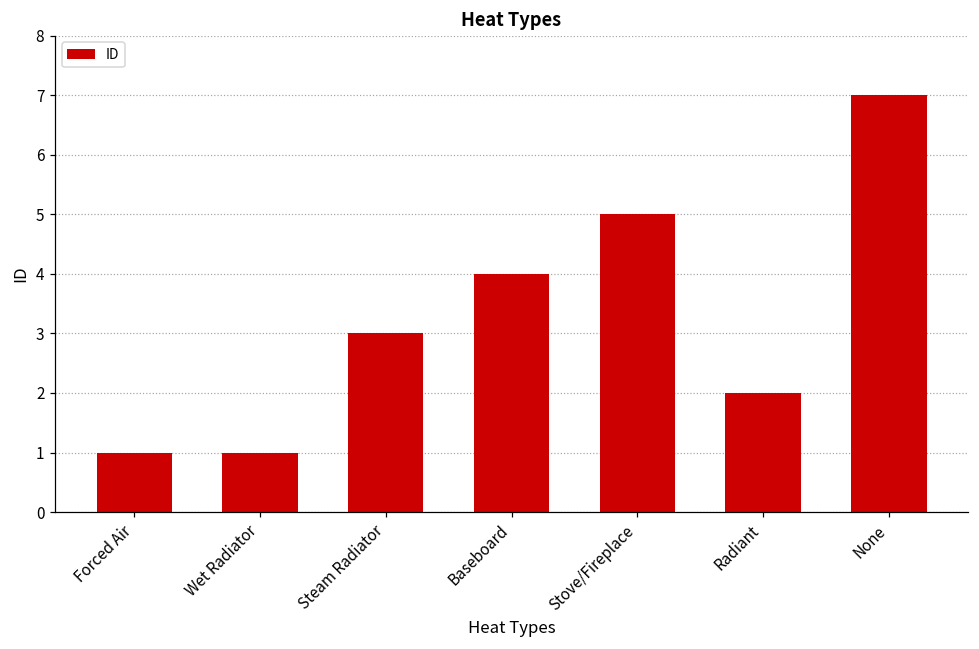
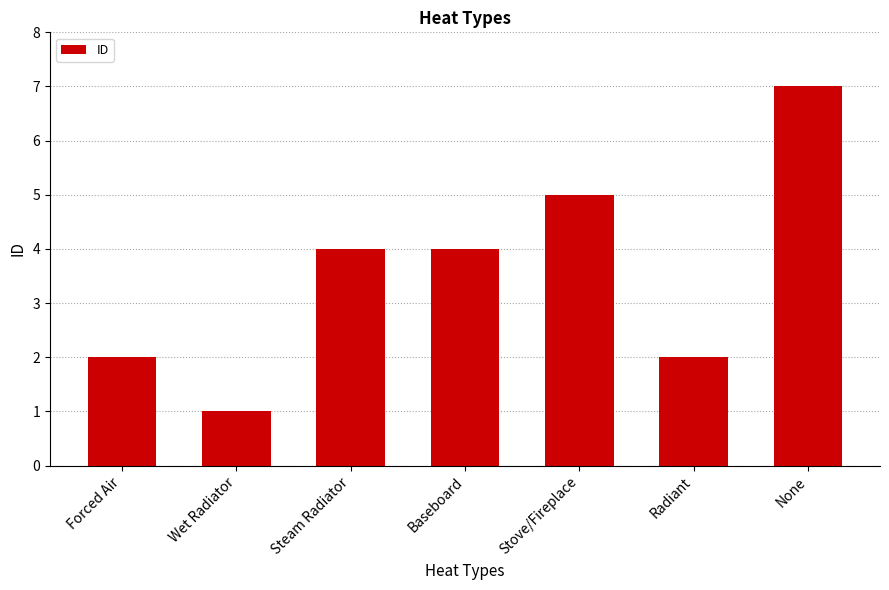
  {
-   "Forced Air": 1,
+   "Forced Air": 2,
    "Wet Radiator": 1,
-   "Steam Radiator": 3,
+   "Steam Radiator": 4,
    "Baseboard": 4,
    "Stove/Fireplace": 5,
    "Radiant": 2,
    "None": 7
  }
